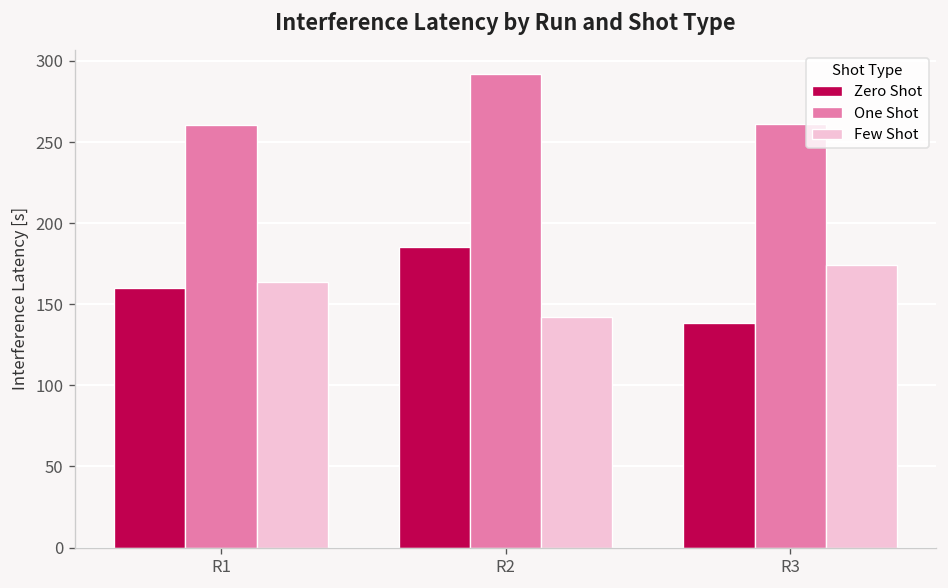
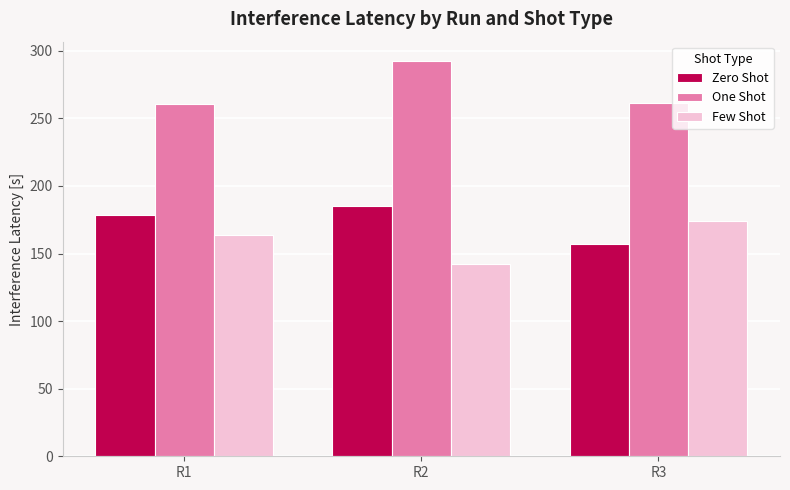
  {
    "Zero Shot": {
-     "R1": 160,
+     "R1": 178,
      "R2": 185,
-     "R3": 138
+     "R3": 157
    },
    "One Shot": {
      "R1": 261,
      "R2": 292,
      "R3": 261
    },
    "Few Shot": {
      "R1": 164,
      "R2": 142,
      "R3": 174
    }
  }
